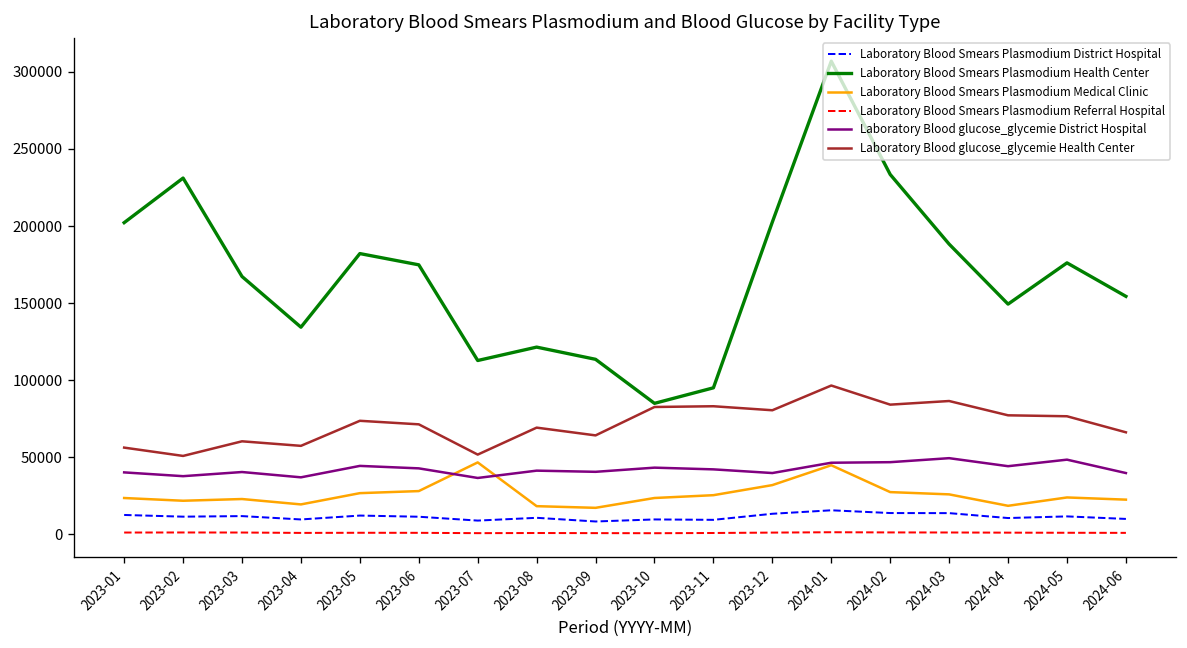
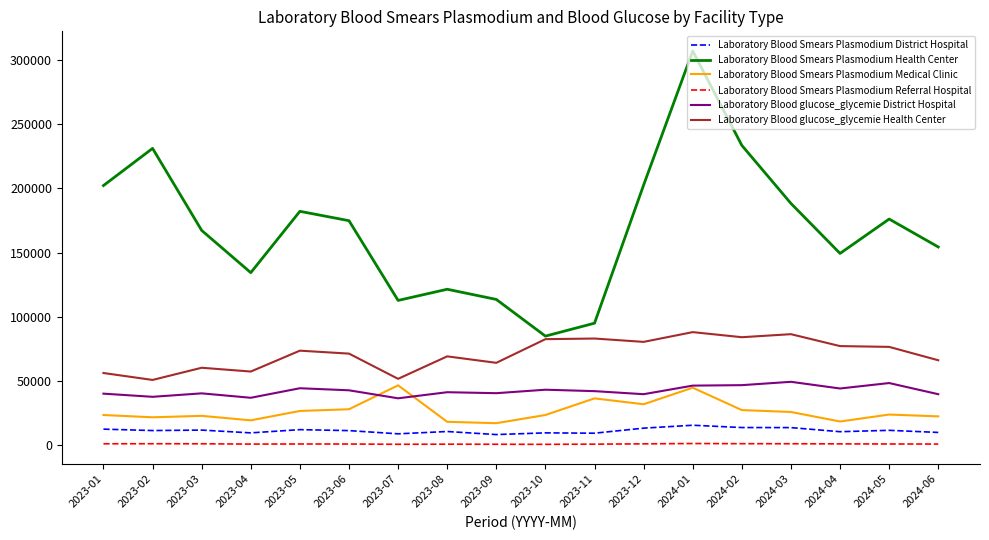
  {
    "Laboratory Blood Smears Plasmodium District Hospital": {
      "2023-01": 13000,
      "2023-02": 12000,
      "2023-03": 12000,
      "2023-04": 10000,
      "2023-05": 12000,
      "2023-06": 11000,
      "2023-07": 9000,
      "2023-08": 11000,
      "2023-09": 8000,
      "2023-10": 10000,
      "2023-11": 9000,
      "2023-12": 13000,
      "2024-01": 16000,
      "2024-02": 14000,
      "2024-03": 14000,
      "2024-04": 11000,
      "2024-05": 12000,
      "2024-06": 10000
    },
    "Laboratory Blood Smears Plasmodium Health Center": {
      "2023-01": 202000,
      "2023-02": 231000,
      "2023-03": 167000,
      "2023-04": 134000,
      "2023-05": 182000,
      "2023-06": 175000,
      "2023-07": 113000,
      "2023-08": 121000,
      "2023-09": 114000,
      "2023-10": 85000,
      "2023-11": 95000,
      "2023-12": 203000,
      "2024-02": 233000,
      "2024-03": 188000,
      "2024-04": 149000,
      "2024-05": 176000,
      "2024-06": 154000
    },
    "Laboratory Blood Smears Plasmodium Medical Clinic": {
      "2023-01": 24000,
      "2023-02": 22000,
      "2023-03": 23000,
      "2023-04": 19000,
      "2023-05": 27000,
      "2023-06": 28000,
      "2023-07": 47000,
      "2023-08": 18000,
      "2023-09": 17000,
      "2023-10": 24000,
-     "2023-11": 25000,
+     "2023-11": 37000,
      "2023-12": 32000,
      "2024-02": 27000,
      "2024-03": 26000,
      "2024-04": 19000,
      "2024-05": 24000,
      "2024-06": 23000
    },
    "Laboratory Blood Smears Plasmodium Referral Hospital": {
      "2023-01": 1000,
      "2023-02": 1000,
      "2023-03": 1000,
      "2023-04": 1000,
      "2023-05": 1000,
      "2023-06": 1000,
      "2023-07": 1000,
      "2023-08": 1000,
      "2023-09": 1000,
      "2023-10": 1000,
      "2023-11": 1000,
      "2023-12": 1000,
      "2024-01": 1000,
      "2024-02": 1000,
      "2024-03": 1000,
      "2024-04": 1000,
      "2024-05": 1000,
      "2024-06": 1000
    },
    "Laboratory Blood glucose_glycemie District Hospital": {
      "2023-01": 40000,
      "2023-02": 38000,
      "2023-03": 40000,
      "2023-04": 37000,
      "2023-05": 44000,
      "2023-06": 43000,
      "2023-07": 37000,
      "2023-08": 41000,
      "2023-09": 41000,
      "2023-10": 43000,
      "2023-11": 42000,
      "2023-12": 40000,
      "2024-02": 47000,
      "2024-03": 49000,
      "2024-04": 44000,
      "2024-05": 49000,
      "2024-06": 40000
    },
    "Laboratory Blood glucose_glycemie Health Center": {
      "2023-01": 56000,
      "2023-02": 51000,
      "2023-03": 60000,
      "2023-04": 57000,
      "2023-05": 74000,
      "2023-06": 71000,
      "2023-07": 52000,
      "2023-08": 69000,
      "2023-09": 64000,
      "2023-10": 83000,
      "2023-11": 83000,
      "2023-12": 81000,
-     "2024-01": 97000,
+     "2024-01": 88000,
      "2024-02": 84000,
      "2024-03": 87000,
      "2024-04": 77000,
      "2024-05": 77000,
      "2024-06": 66000
    }
  }
